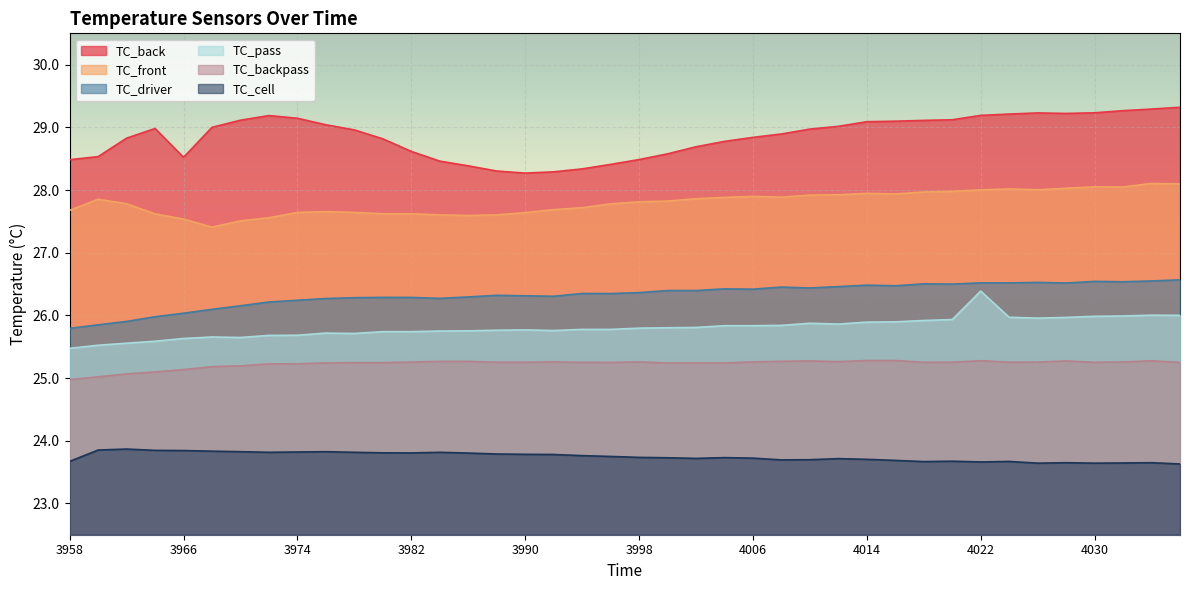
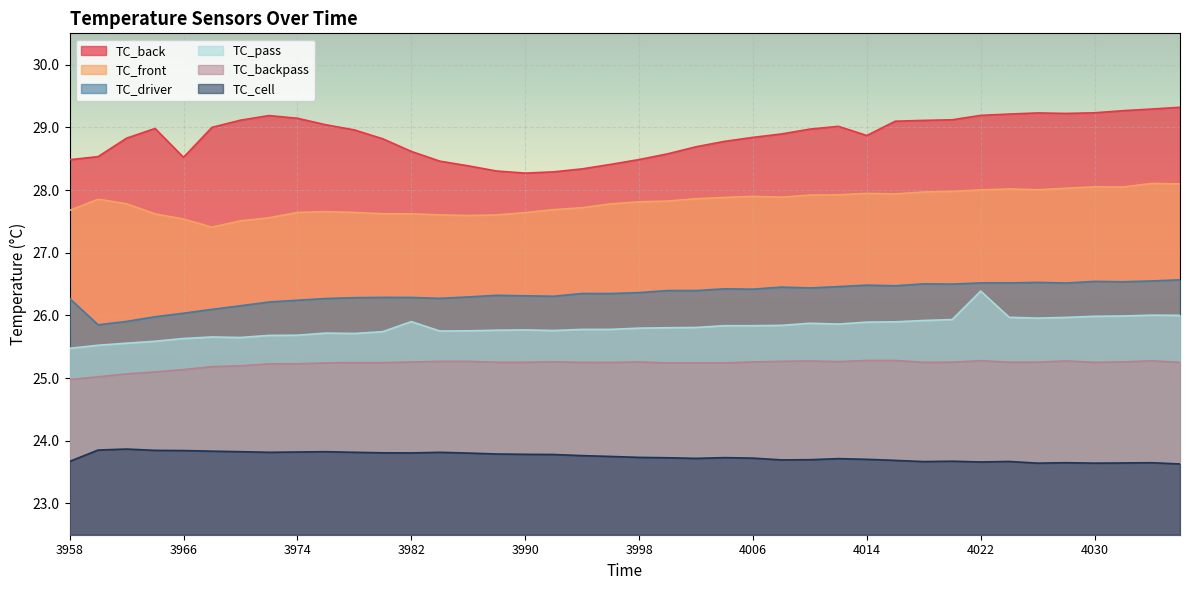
  {
    "TC_back": {
      "3958": 28.5,
      "3966": 28.5,
      "3974": 29.1,
      "3982": 28.6,
      "3990": 28.3,
      "3998": 28.5,
      "4006": 28.8,
-     "4014": 29.1,
+     "4014": 28.9,
      "4022": 29.2,
      "4030": 29.2
    },
    "TC_front": {
      "3958": 27.7,
      "3966": 27.5,
      "3974": 27.6,
      "3982": 27.6,
      "3990": 27.6,
      "3998": 27.8,
      "4006": 27.9,
      "4014": 27.9,
      "4022": 28.0,
      "4030": 28.1
    },
    "TC_driver": {
-     "3958": 25.8,
+     "3958": 26.3,
      "3966": 26.0,
      "3974": 26.2,
      "3982": 26.3,
      "3990": 26.3,
      "3998": 26.4,
      "4006": 26.4,
      "4014": 26.5,
      "4022": 26.5,
      "4030": 26.5
    },
    "TC_pass": {
      "3958": 25.5,
      "3966": 25.6,
      "3974": 25.7,
-     "3982": 25.7,
+     "3982": 25.9,
      "3990": 25.8,
      "3998": 25.8,
      "4006": 25.8,
      "4014": 25.9,
      "4022": 26.4,
      "4030": 26.0
    },
    "TC_backpass": {
      "3958": 25.0,
      "3966": 25.1,
      "3974": 25.2,
      "3982": 25.3,
      "3990": 25.3,
      "3998": 25.3,
      "4006": 25.3,
      "4014": 25.3,
      "4022": 25.3,
      "4030": 25.3
    },
    "TC_cell": {
      "3958": 23.7,
      "3966": 23.8,
      "3974": 23.8,
      "3982": 23.8,
      "3990": 23.8,
      "3998": 23.7,
      "4006": 23.7,
      "4014": 23.7,
      "4022": 23.7,
      "4030": 23.6
    }
  }
